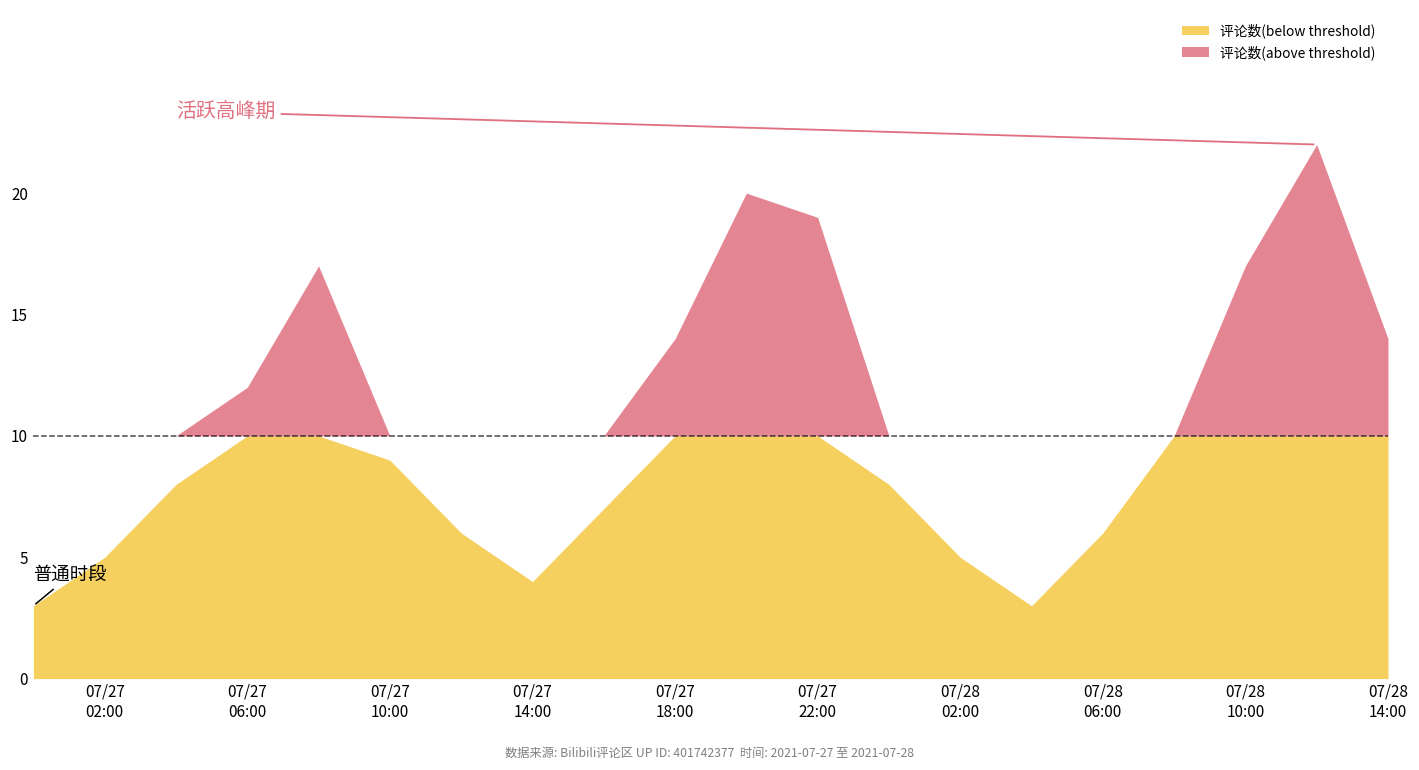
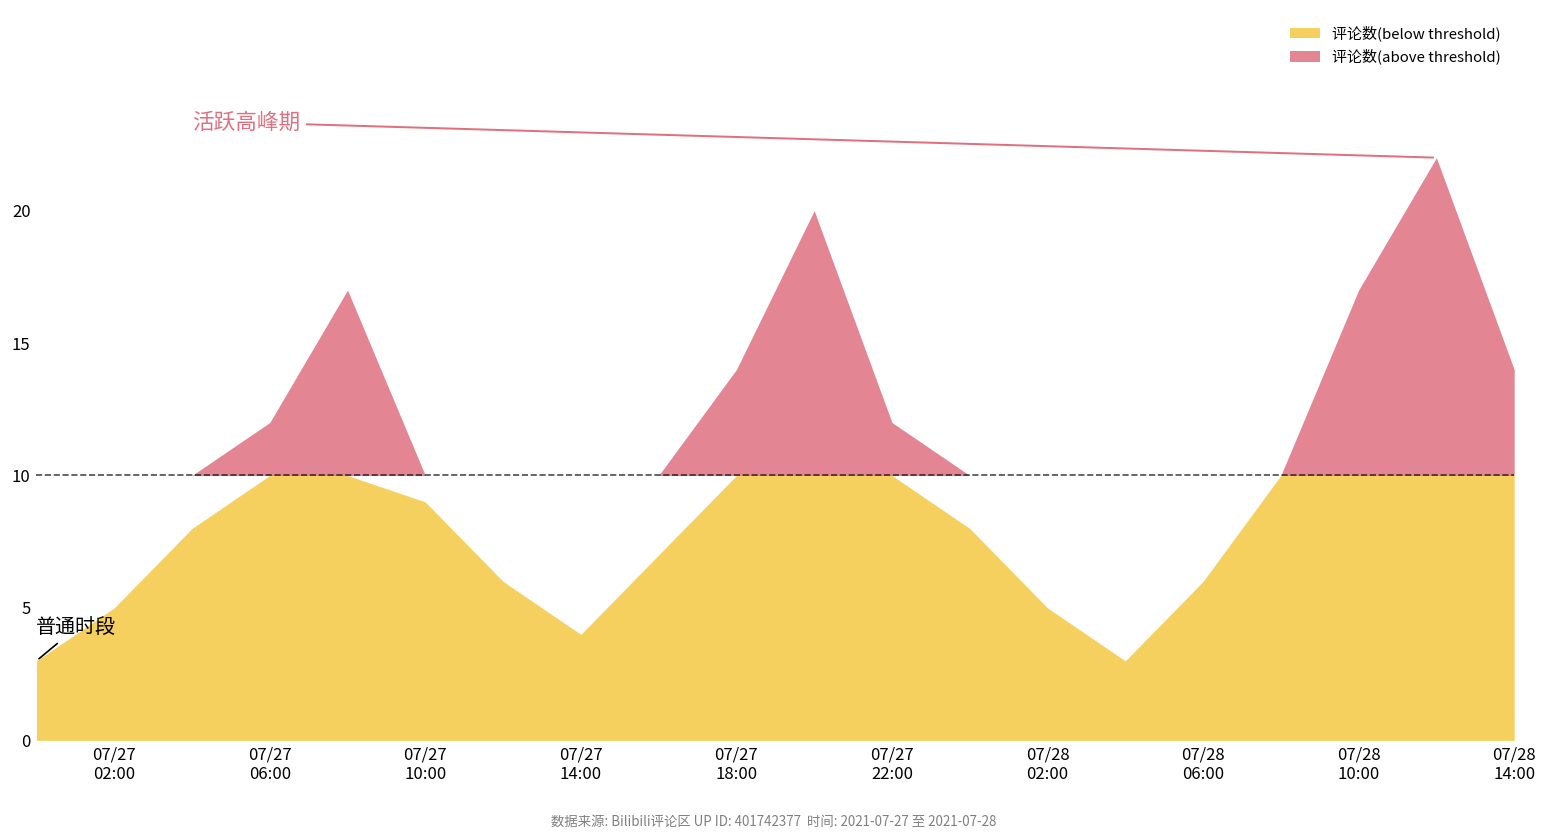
  {
    "评论数(below threshold)": {
      "07/27 02:00": 5,
      "07/27 06:00": 10,
      "07/27 10:00": 9,
      "07/27 14:00": 4,
      "07/27 18:00": 10,
      "07/27 22:00": 10,
      "07/28 02:00": 5,
      "07/28 06:00": 6,
      "07/28 10:00": 10,
      "07/28 14:00": 10
    },
    "评论数(above threshold)": {
      "07/27 02:00": 0,
      "07/27 06:00": 2,
      "07/27 10:00": 0,
      "07/27 14:00": 0,
      "07/27 18:00": 4,
-     "07/27 22:00": 9,
+     "07/27 22:00": 2,
      "07/28 02:00": 0,
      "07/28 06:00": 0,
      "07/28 10:00": 7,
      "07/28 14:00": 4
    }
  }
